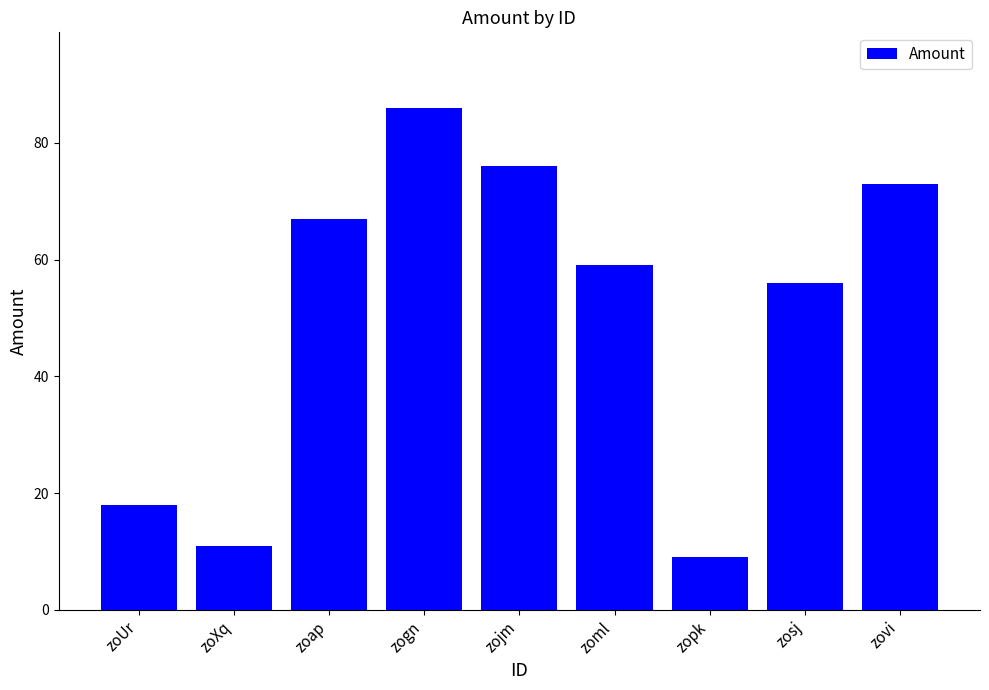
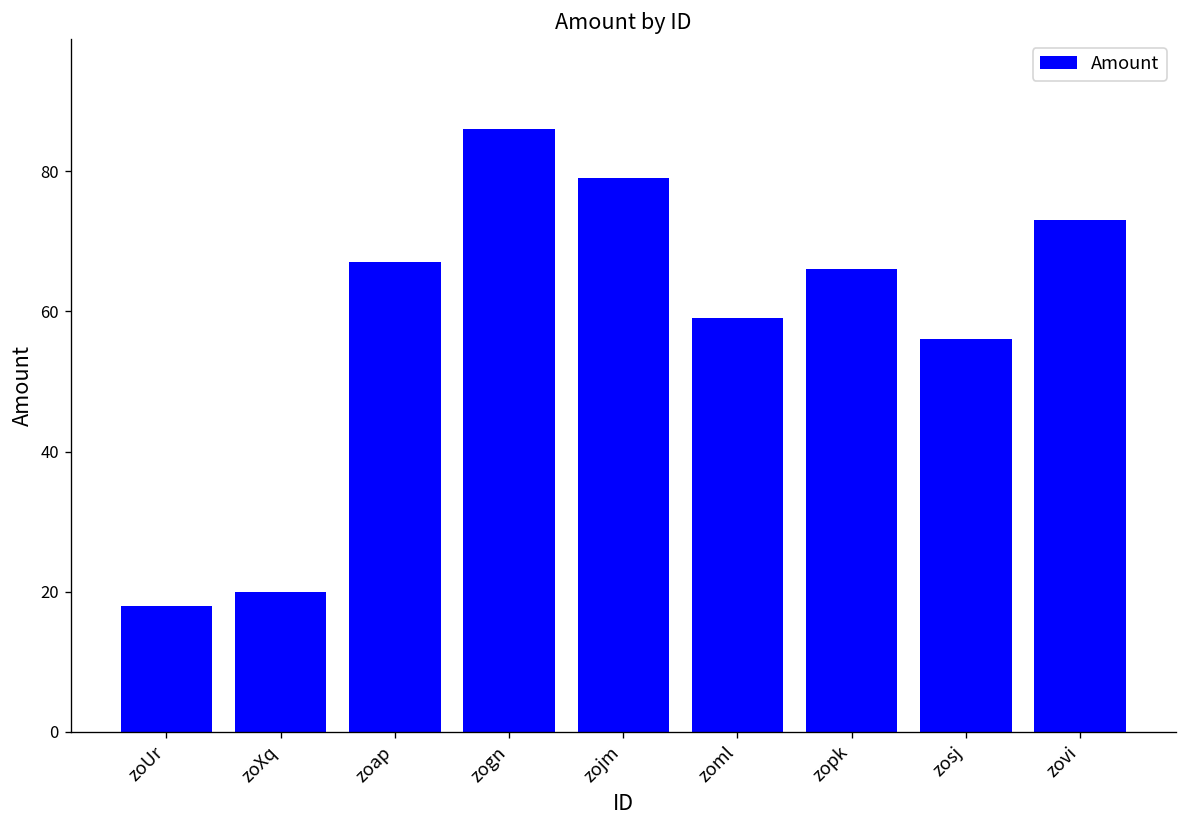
  {
    "zoUr": 18,
-   "zoXq": 11,
+   "zoXq": 20,
    "zoap": 67,
    "zogn": 86,
-   "zojm": 76,
+   "zojm": 79,
    "zoml": 59,
-   "zopk": 9,
+   "zopk": 66,
    "zosj": 56,
    "zovi": 73
  }
